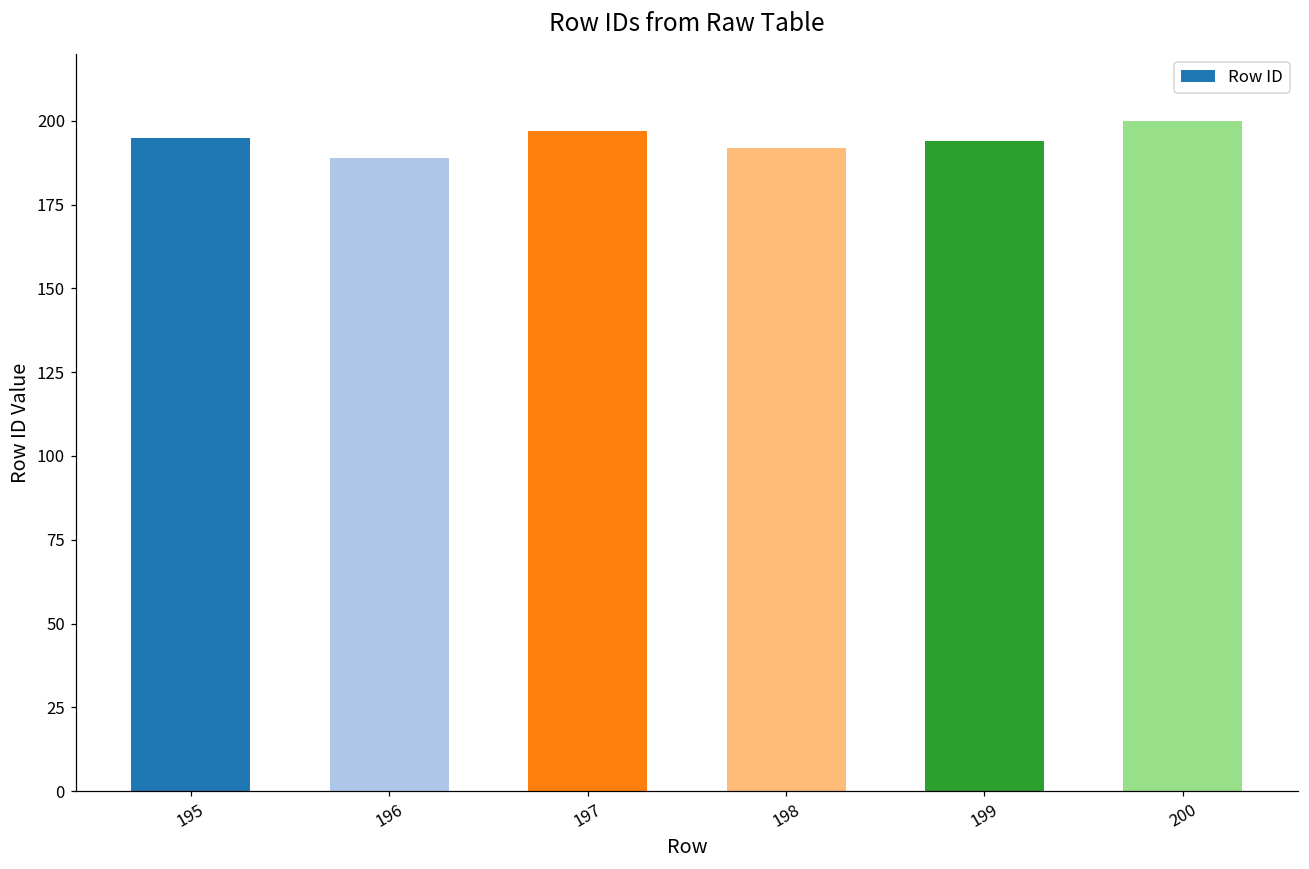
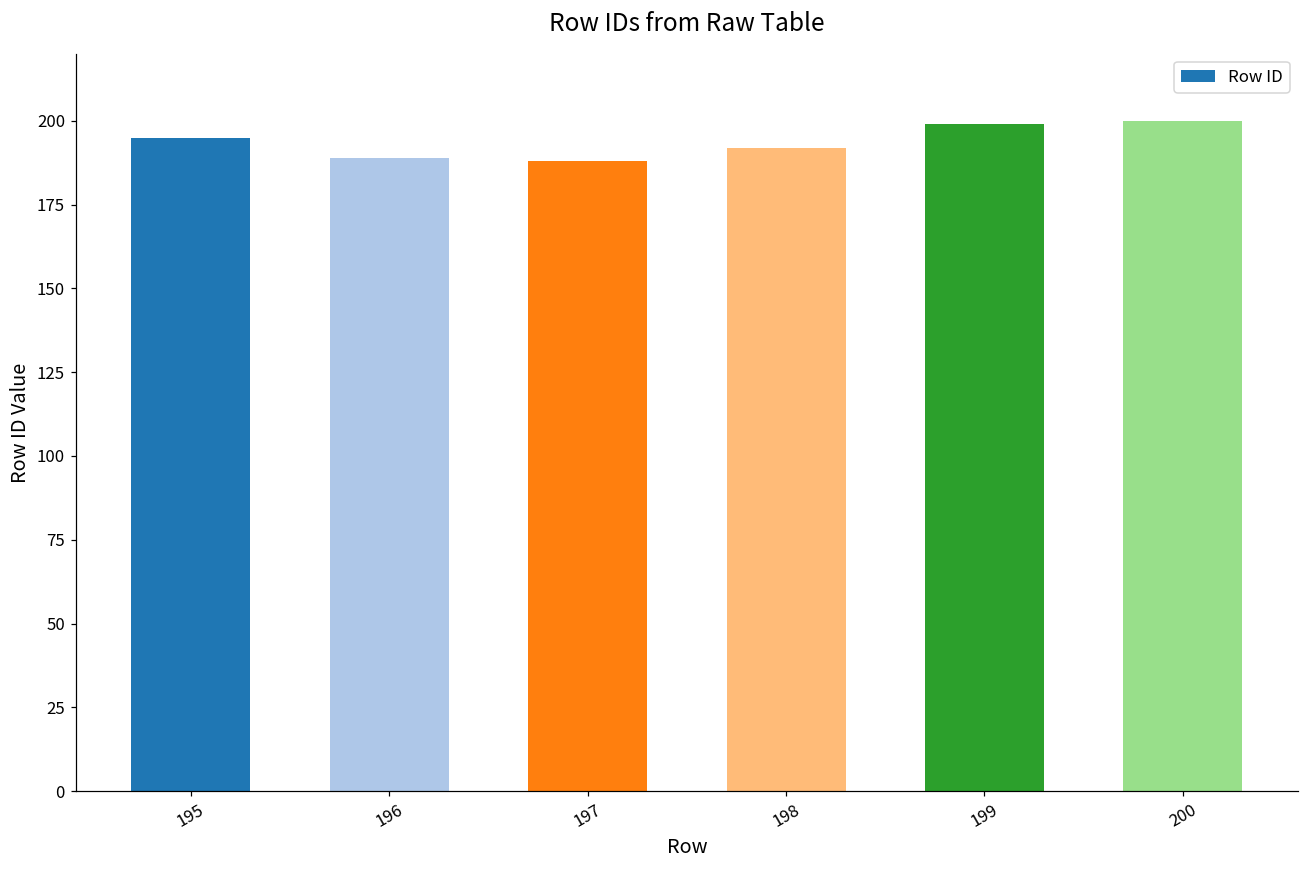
  {
    "195": 195,
    "196": 189,
-   "197": 197,
+   "197": 188,
    "198": 192,
-   "199": 194,
+   "199": 199,
    "200": 200
  }
